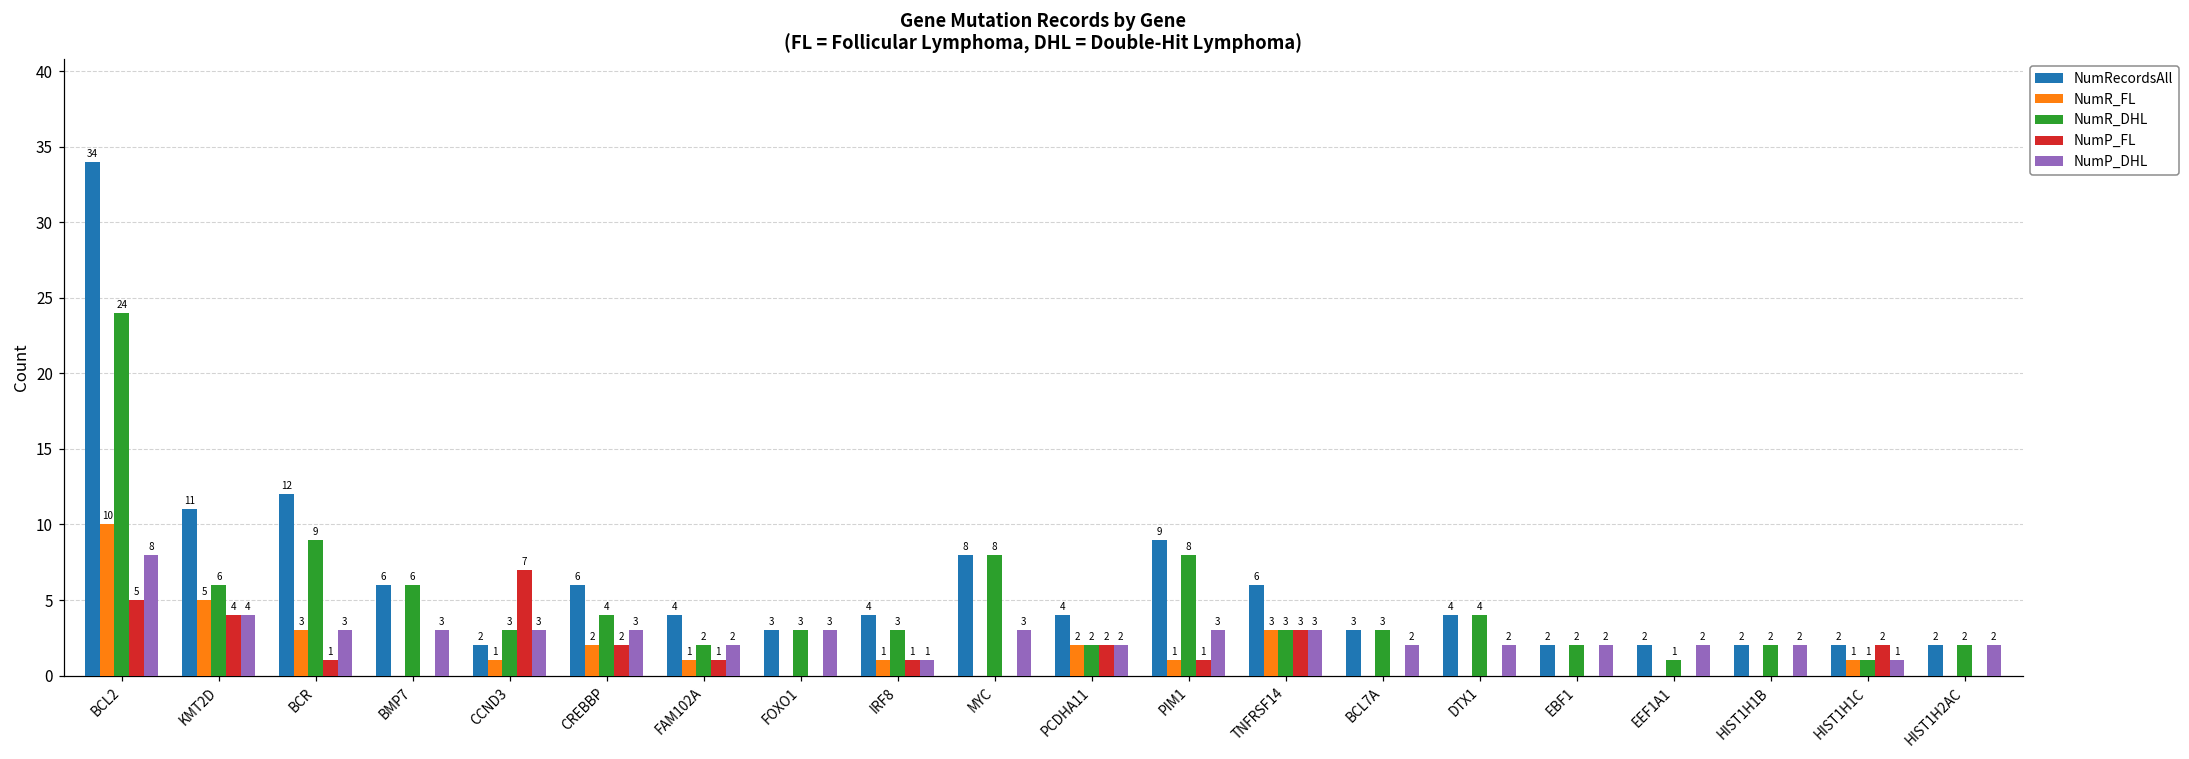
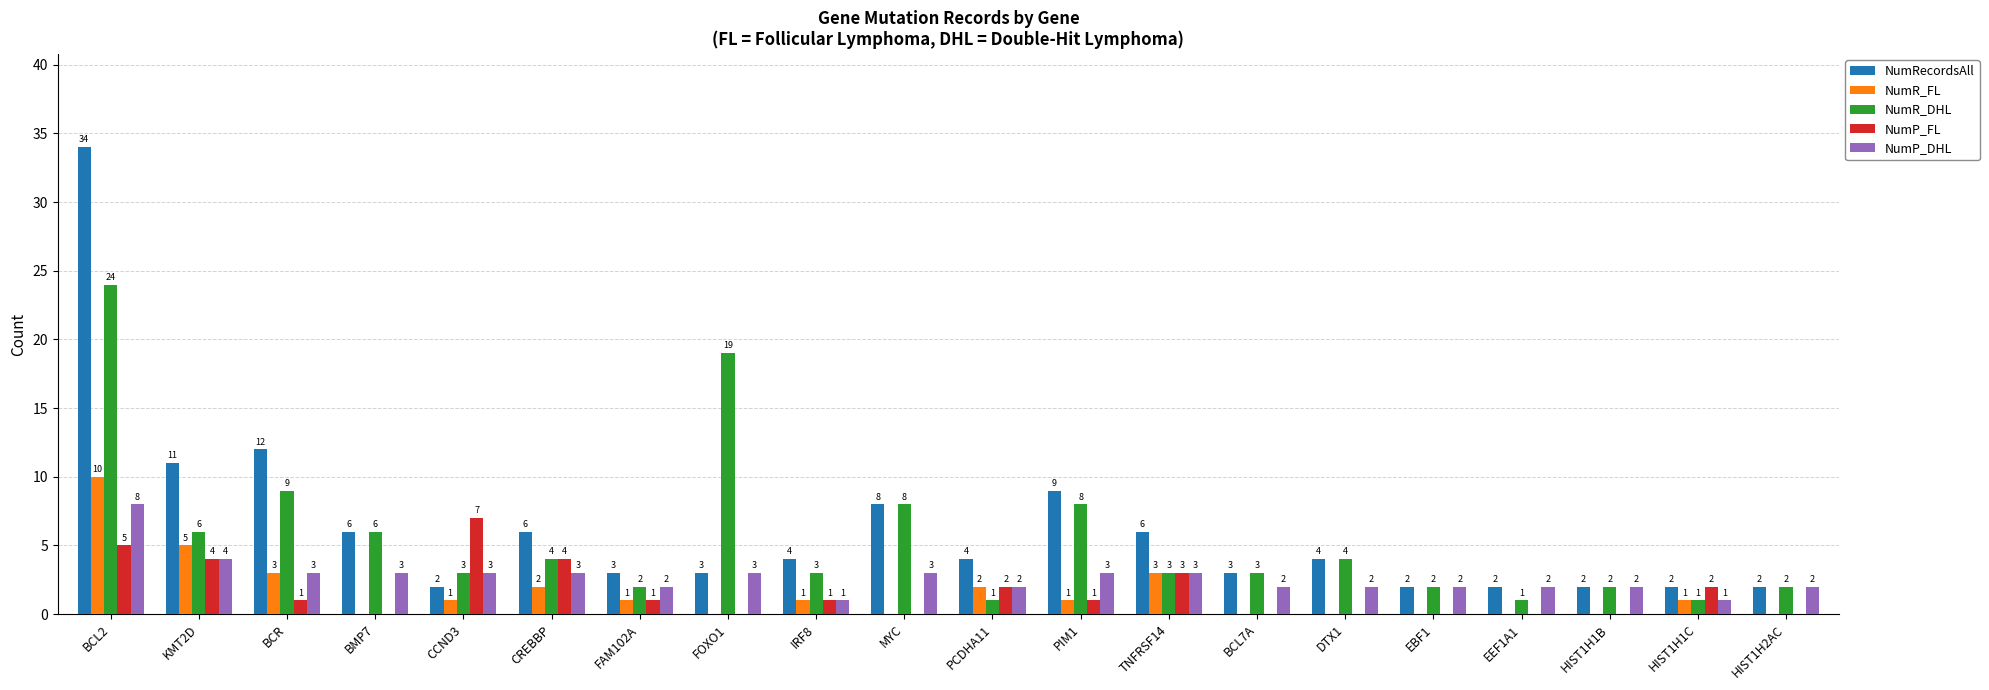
  {
    "NumRecordsAll": {
      "BCL2": 34,
      "KMT2D": 11,
      "BCR": 12,
      "BMP7": 6,
      "CCND3": 2,
      "CREBBP": 6,
-     "FAM102A": 4,
+     "FAM102A": 3,
      "FOXO1": 3,
      "IRF8": 4,
      "MYC": 8,
      "PCDHA11": 4,
      "PIM1": 9,
      "TNFRSF14": 6,
      "BCL7A": 3,
      "DTX1": 4,
      "EBF1": 2,
      "EEF1A1": 2,
      "HIST1H1B": 2,
      "HIST1H1C": 2,
      "HIST1H2AC": 2
    },
    "NumR_FL": {
      "BCL2": 10,
      "KMT2D": 5,
      "BCR": 3,
      "CCND3": 1,
      "CREBBP": 2,
      "FAM102A": 1,
      "IRF8": 1,
      "PCDHA11": 2,
      "PIM1": 1,
      "TNFRSF14": 3,
      "HIST1H1C": 1
    },
    "NumR_DHL": {
      "BCL2": 24,
      "KMT2D": 6,
      "BCR": 9,
      "BMP7": 6,
      "CCND3": 3,
      "CREBBP": 4,
      "FAM102A": 2,
-     "FOXO1": 3,
+     "FOXO1": 19,
      "IRF8": 3,
      "MYC": 8,
-     "PCDHA11": 2,
+     "PCDHA11": 1,
      "PIM1": 8,
      "TNFRSF14": 3,
      "BCL7A": 3,
      "DTX1": 4,
      "EBF1": 2,
      "EEF1A1": 1,
      "HIST1H1B": 2,
      "HIST1H1C": 1,
      "HIST1H2AC": 2
    },
    "NumP_FL": {
      "BCL2": 5,
      "KMT2D": 4,
      "BCR": 1,
      "CCND3": 7,
-     "CREBBP": 2,
+     "CREBBP": 4,
      "FAM102A": 1,
      "IRF8": 1,
      "PCDHA11": 2,
      "PIM1": 1,
      "TNFRSF14": 3,
      "HIST1H1C": 2
    },
    "NumP_DHL": {
      "BCL2": 8,
      "KMT2D": 4,
      "BCR": 3,
      "BMP7": 3,
      "CCND3": 3,
      "CREBBP": 3,
      "FAM102A": 2,
      "FOXO1": 3,
      "IRF8": 1,
      "MYC": 3,
      "PCDHA11": 2,
      "PIM1": 3,
      "TNFRSF14": 3,
      "BCL7A": 2,
      "DTX1": 2,
      "EBF1": 2,
      "EEF1A1": 2,
      "HIST1H1B": 2,
      "HIST1H1C": 1,
      "HIST1H2AC": 2
    }
  }
